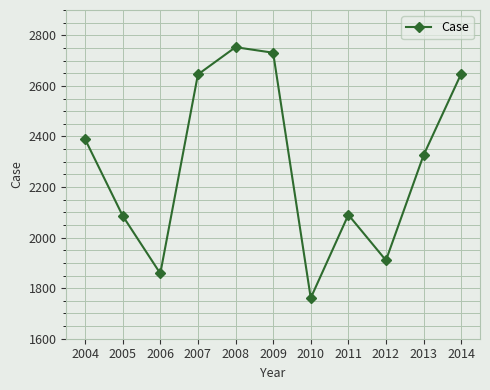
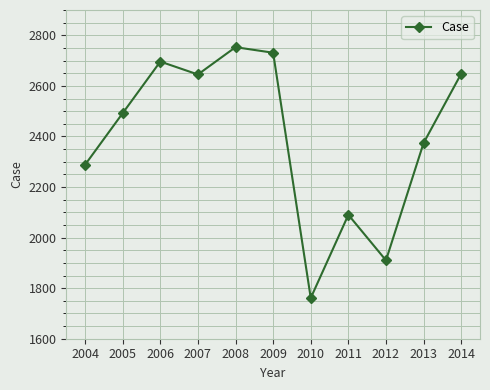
  {
-   "2004": 2390,
-   "2005": 2090,
-   "2006": 1860,
+   "2004": 2290,
+   "2005": 2490,
+   "2006": 2700,
    "2007": 2650,
    "2008": 2750,
    "2009": 2730,
    "2010": 1760,
    "2011": 2090,
    "2012": 1910,
-   "2013": 2330,
+   "2013": 2370,
    "2014": 2650
  }
